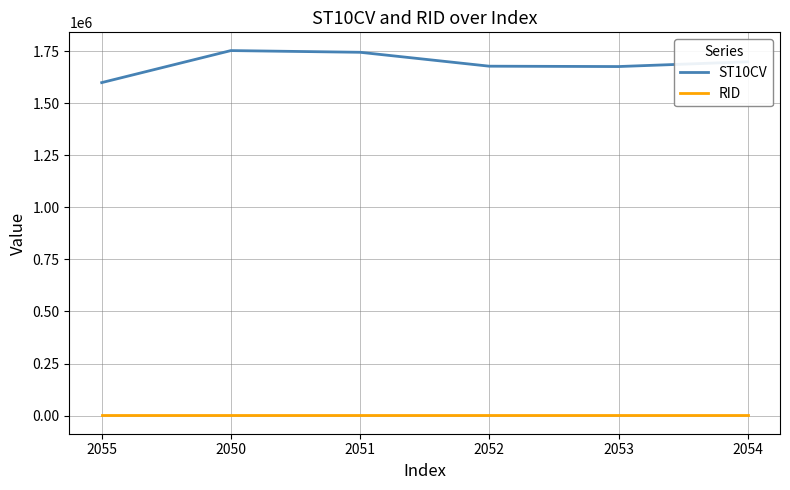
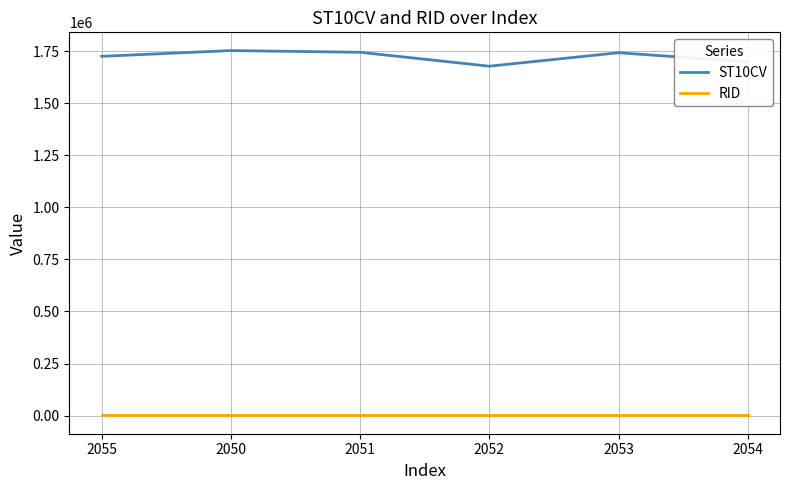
  {
    "ST10CV": {
-     "2055": 1600000,
+     "2055": 1730000,
      "2050": 1750000,
      "2051": 1740000,
      "2052": 1680000,
-     "2053": 1680000
+     "2053": 1740000
    },
    "RID": {
      "2055": 0,
      "2050": 0,
      "2051": 0,
      "2052": 0,
      "2053": 0,
      "2054": 0
    }
  }
